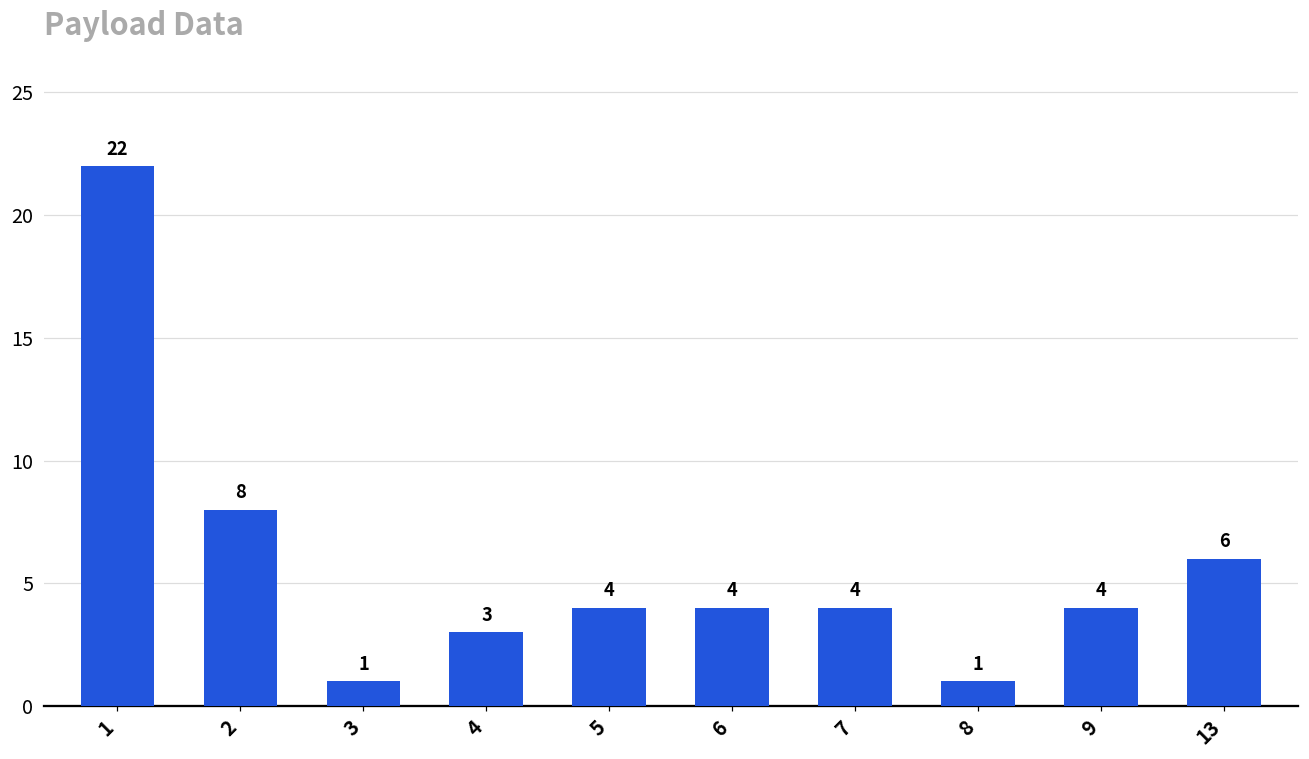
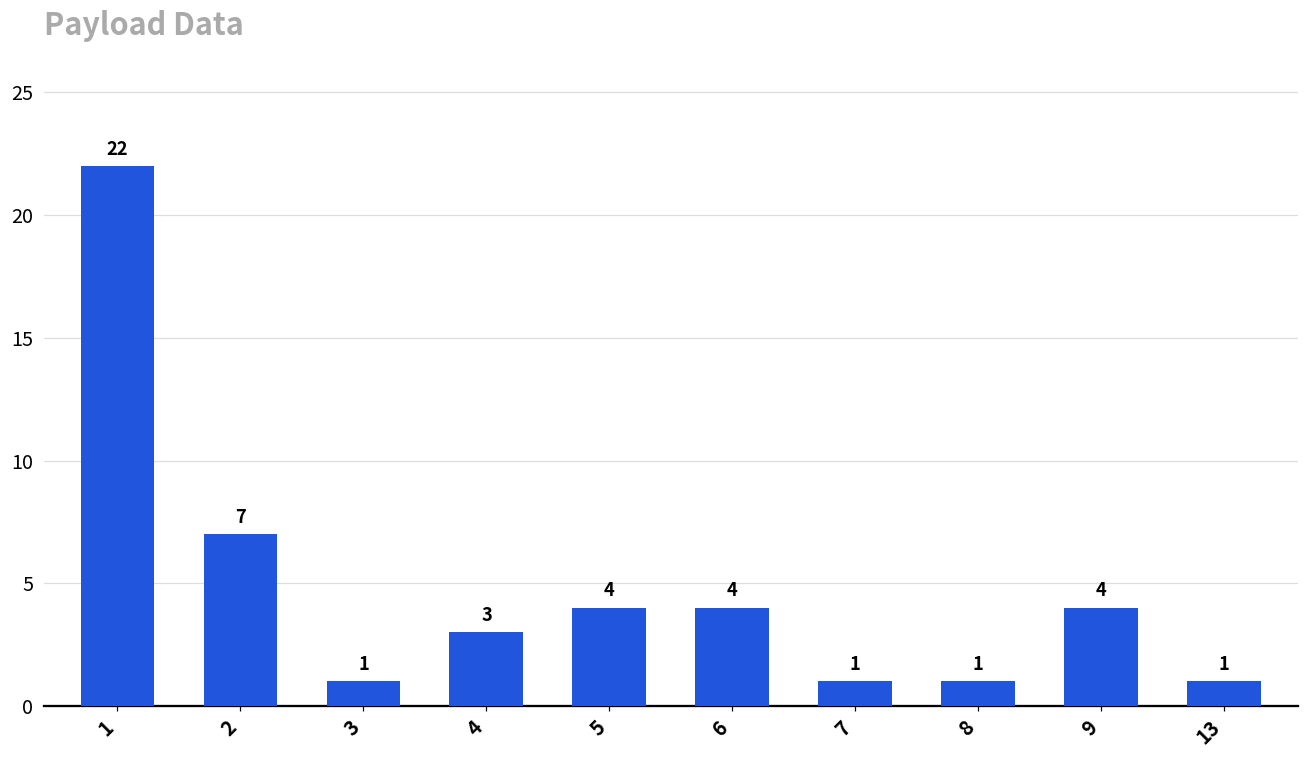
  {
    "1": 22,
-   "2": 8,
+   "2": 7,
    "3": 1,
    "4": 3,
    "5": 4,
    "6": 4,
-   "7": 4,
+   "7": 1,
    "8": 1,
    "9": 4,
-   "13": 6
+   "13": 1
  }
